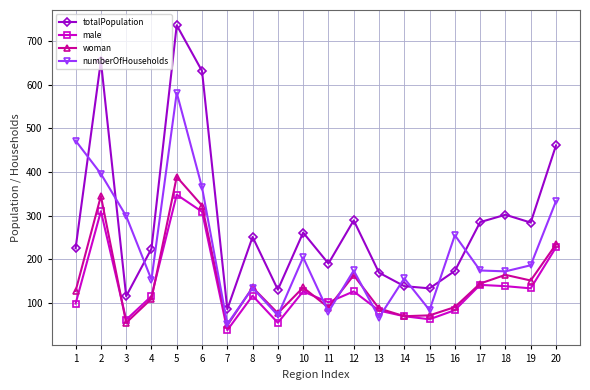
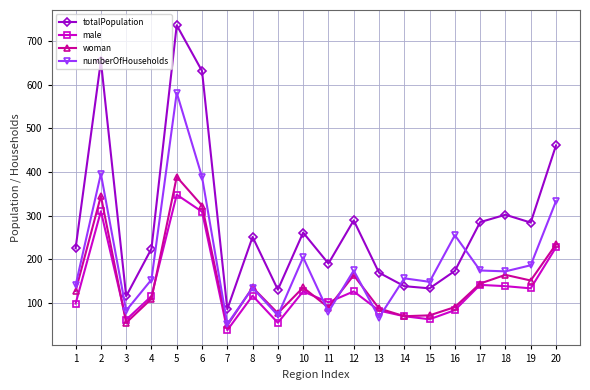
  {
    "numberOfHouseholds": {
-     "1": 470,
+     "1": 140,
      "2": 400,
-     "3": 300,
+     "3": 80,
      "4": 150,
      "5": 580,
-     "6": 370,
+     "6": 390,
      "10": 200,
      "11": 80,
      "12": 170,
      "13": 70,
      "14": 160,
-     "15": 80,
+     "15": 150,
      "16": 260,
      "17": 170,
      "18": 170,
      "19": 190,
      "20": 330
    }
  }
